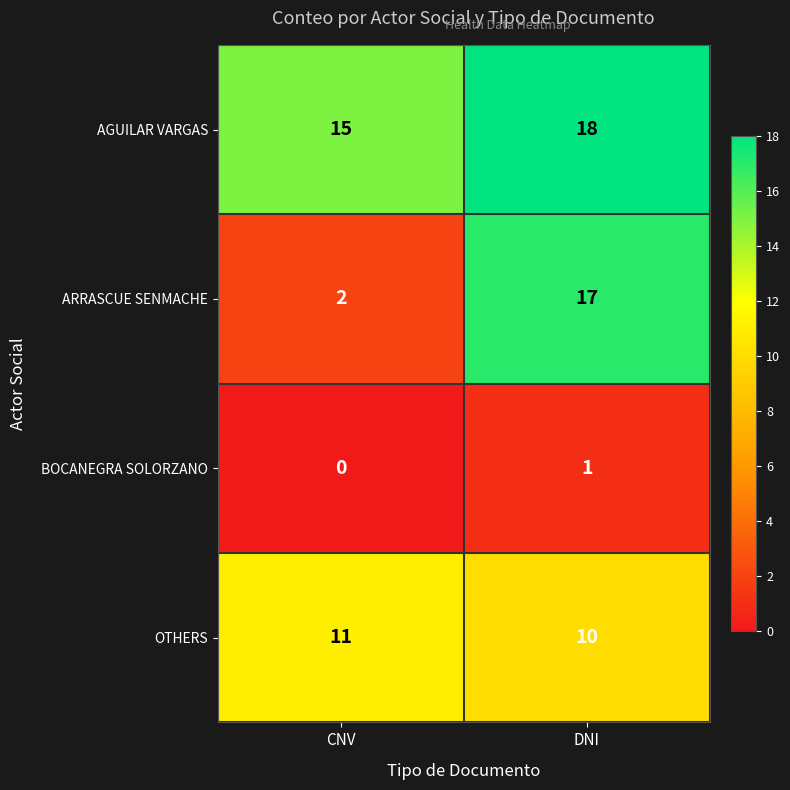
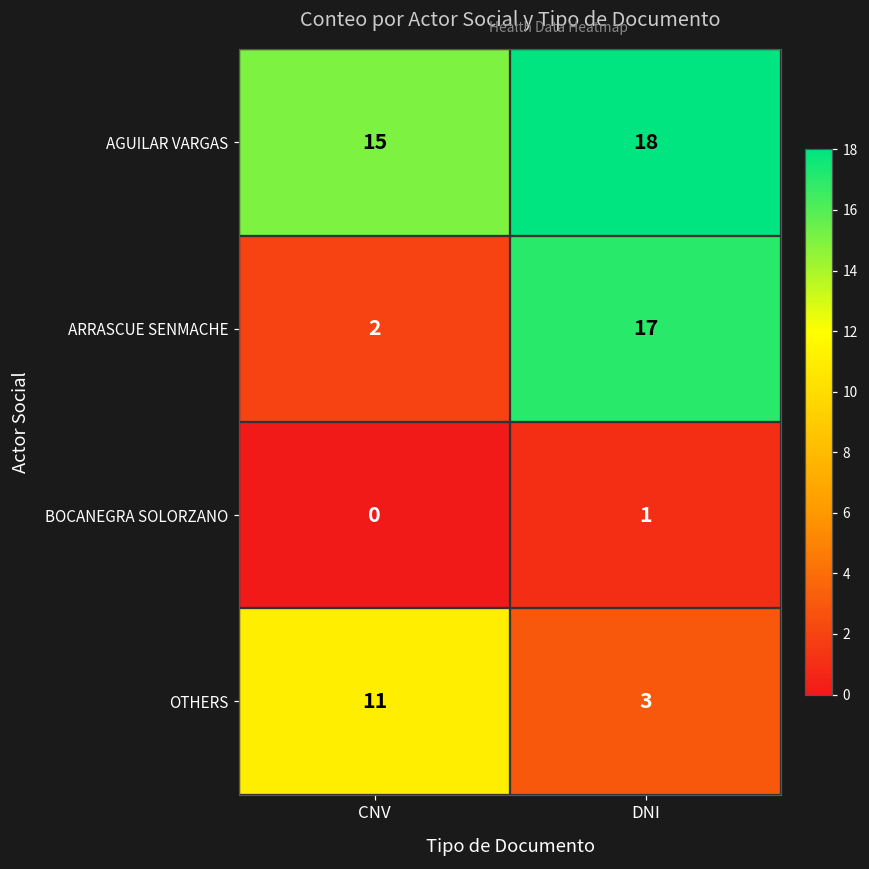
  {
    "AGUILAR VARGAS": {
      "CNV": 15,
      "DNI": 18
    },
    "ARRASCUE SENMACHE": {
      "CNV": 2,
      "DNI": 17
    },
    "BOCANEGRA SOLORZANO": {
      "CNV": 0,
      "DNI": 1
    },
    "OTHERS": {
      "CNV": 11,
-     "DNI": 10
+     "DNI": 3
    }
  }
